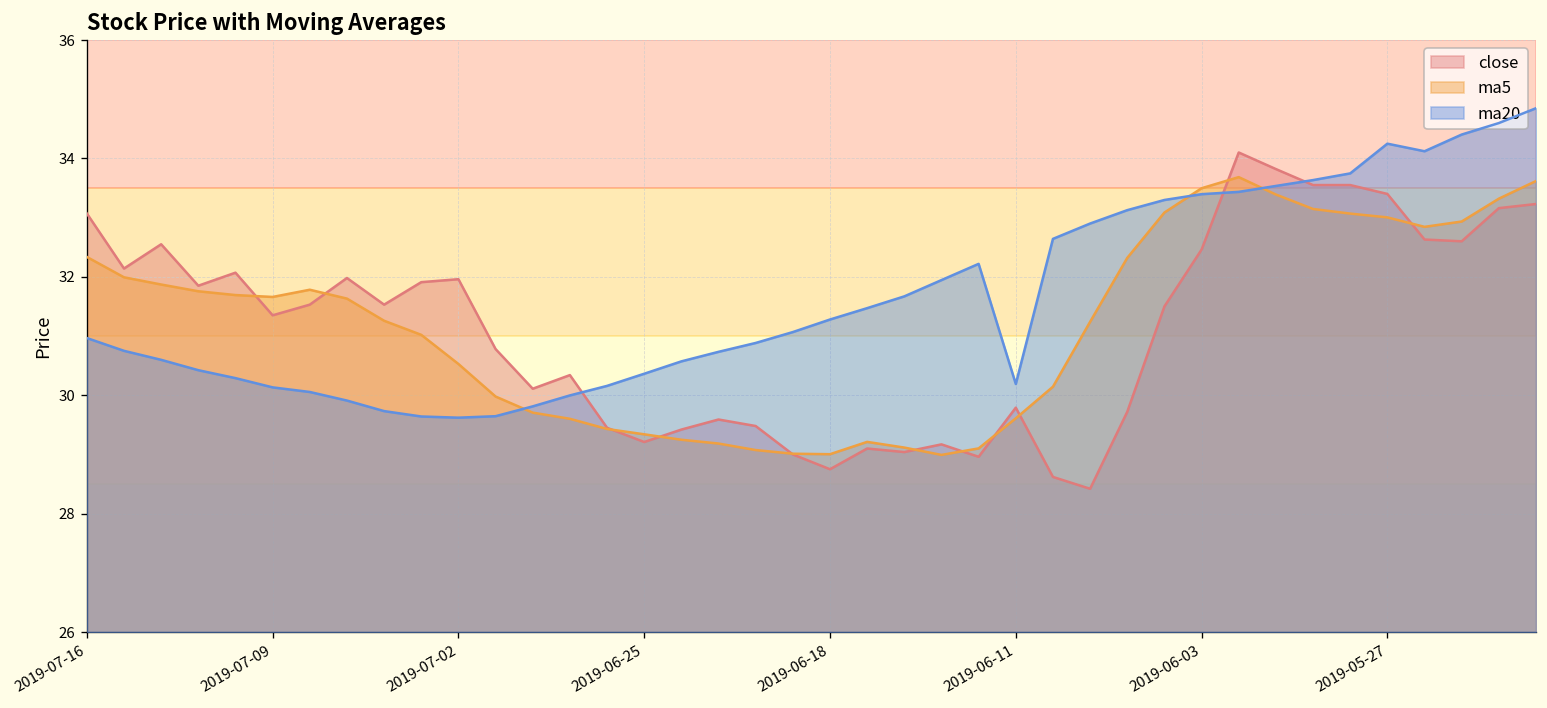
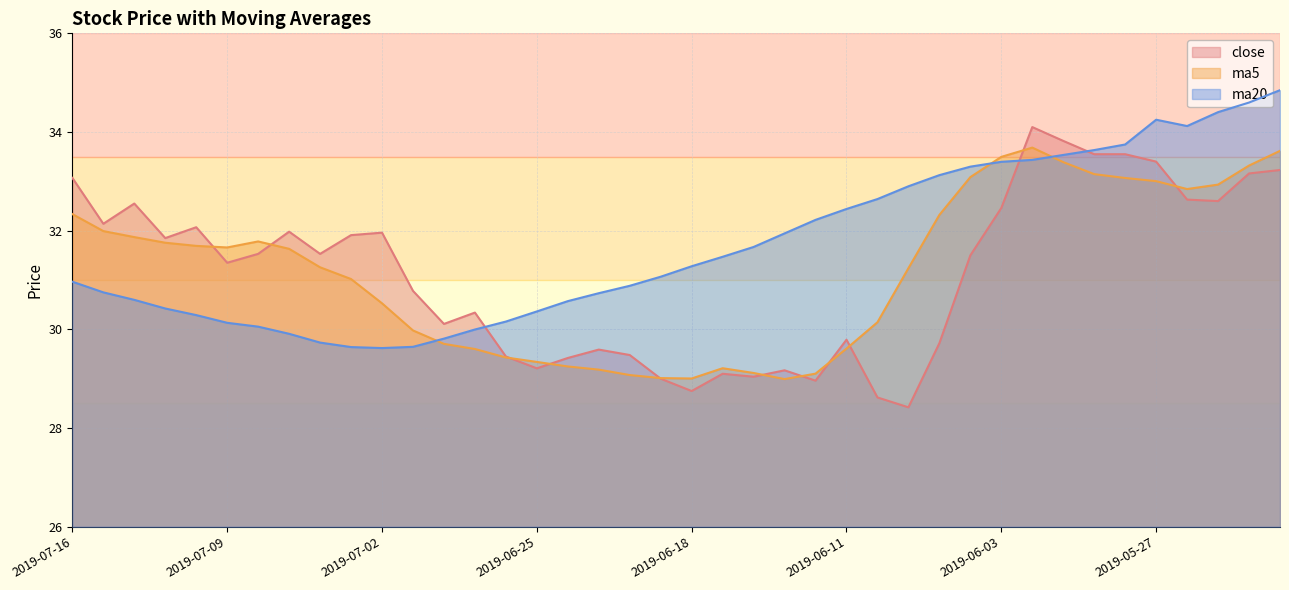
  {
    "ma20": {
      "2019-07-16": 31.0,
      "2019-07-09": 30.1,
      "2019-07-02": 29.6,
      "2019-06-25": 30.4,
      "2019-06-18": 31.3,
-     "2019-06-11": 30.2,
+     "2019-06-11": 32.4,
      "2019-06-03": 33.4,
      "2019-05-27": 34.2
    }
  }
